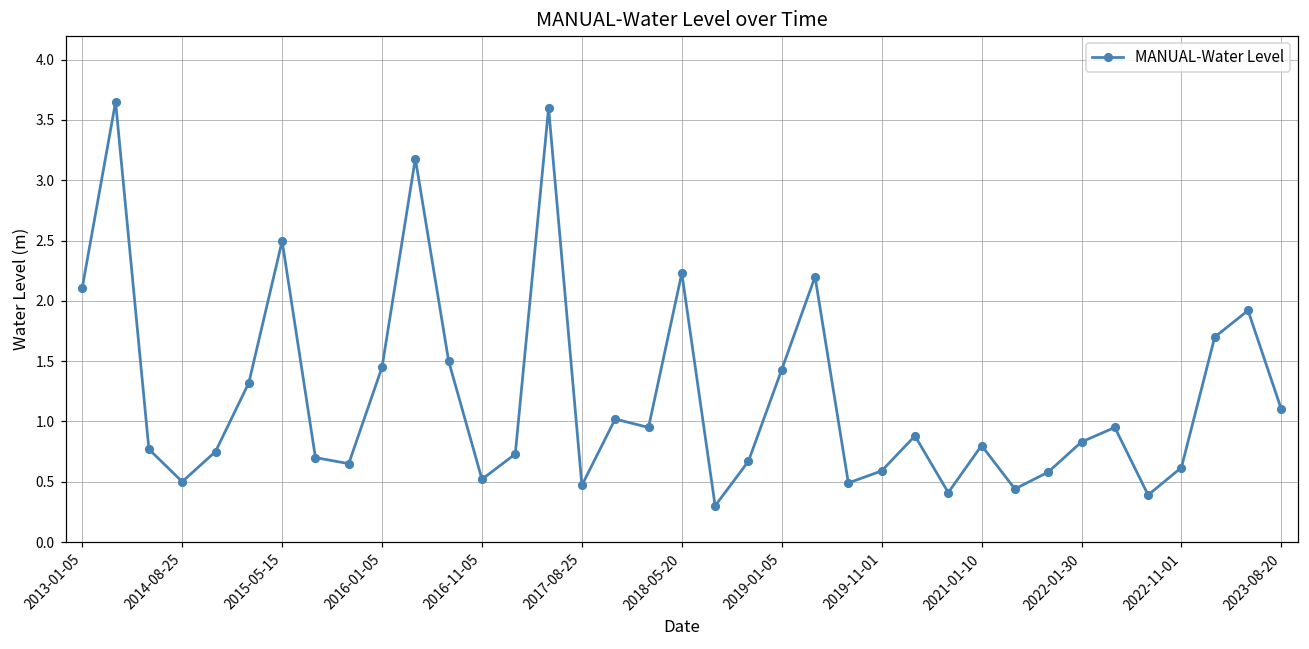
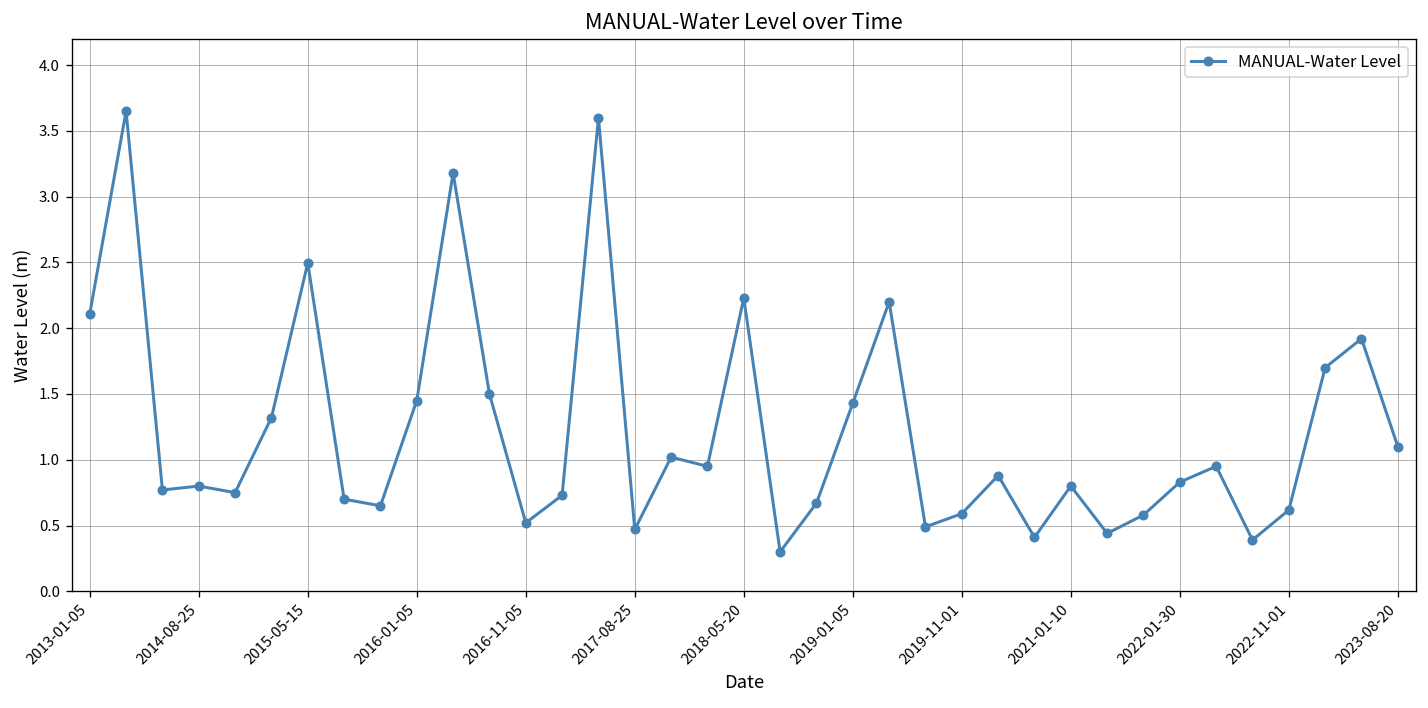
  {
    "2013-01-05": 2.1,
-   "2014-08-25": 0.5,
+   "2014-08-25": 0.8,
    "2015-05-15": 2.5,
    "2016-01-05": 1.45,
    "2016-11-05": 0.5,
    "2017-08-25": 0.47,
    "2018-05-20": 2.23,
    "2019-01-05": 1.43,
    "2019-11-01": 0.6,
    "2021-01-10": 0.8,
    "2022-01-30": 0.83,
    "2022-11-01": 0.6,
    "2023-08-20": 1.1
  }
